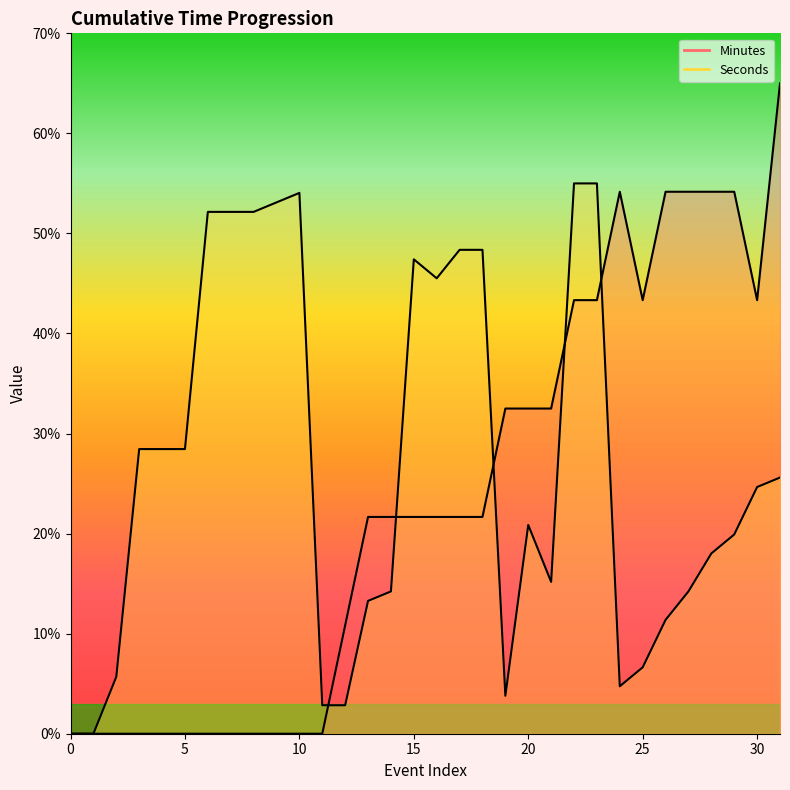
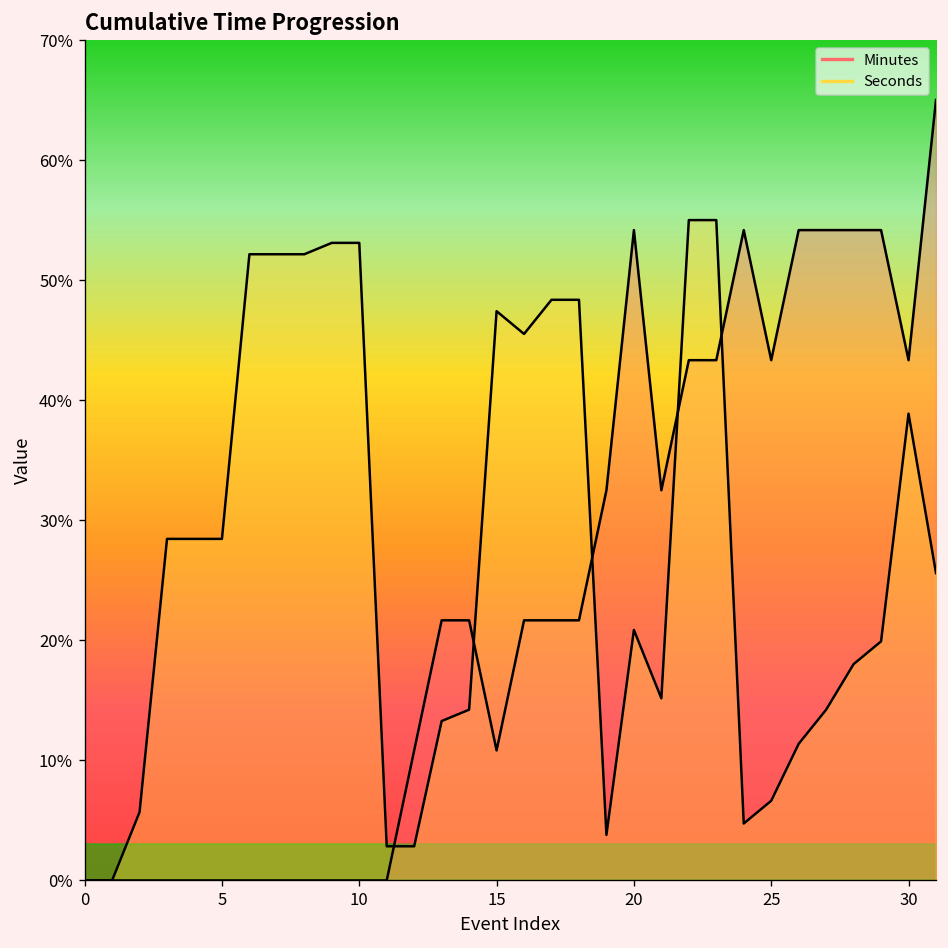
  {
    "Minutes": {
-     "15": "21.7%",
-     "20": "32.5%",
+     "15": "10.8%",
+     "20": "54.2%",
      "25": "43.3%",
      "30": "43.3%"
    },
    "Seconds": {
      "5": "28.4%",
-     "10": "54.1%",
+     "10": "53.1%",
      "15": "47.4%",
      "20": "20.9%",
      "25": "6.6%",
-     "30": "24.7%"
+     "30": "38.9%"
    }
  }
